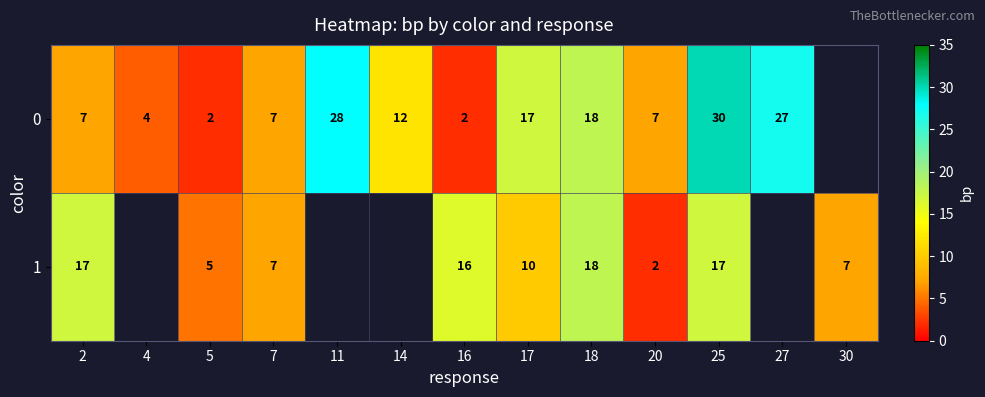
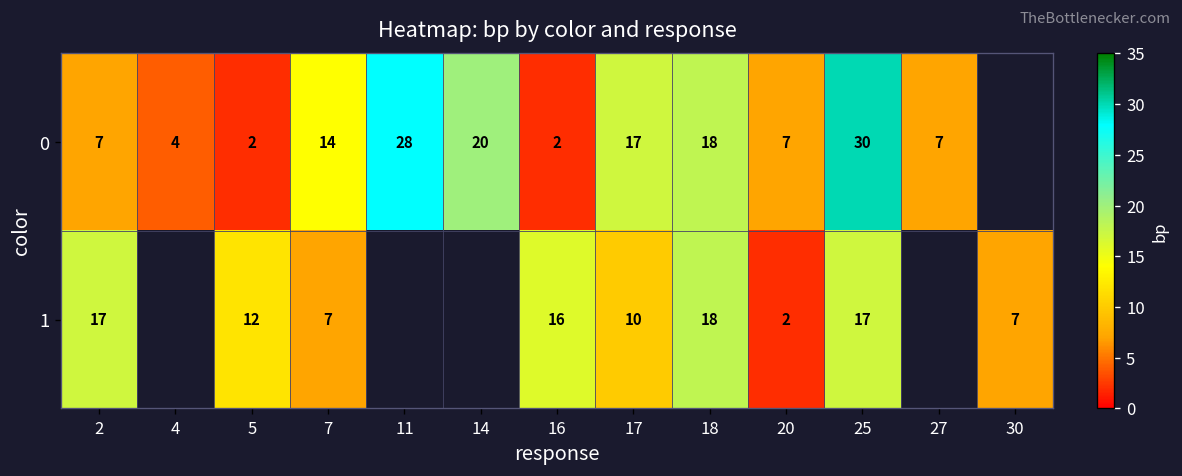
  {
    "0": {
      "2": 7,
      "4": 4,
      "5": 2,
-     "7": 7,
+     "7": 14,
      "11": 28,
-     "14": 12,
+     "14": 20,
      "16": 2,
      "17": 17,
      "18": 18,
      "20": 7,
      "25": 30,
-     "27": 27
+     "27": 7
    },
    "1": {
      "2": 17,
-     "5": 5,
+     "5": 12,
      "7": 7,
      "16": 16,
      "17": 10,
      "18": 18,
      "20": 2,
      "25": 17,
      "30": 7
    }
  }
